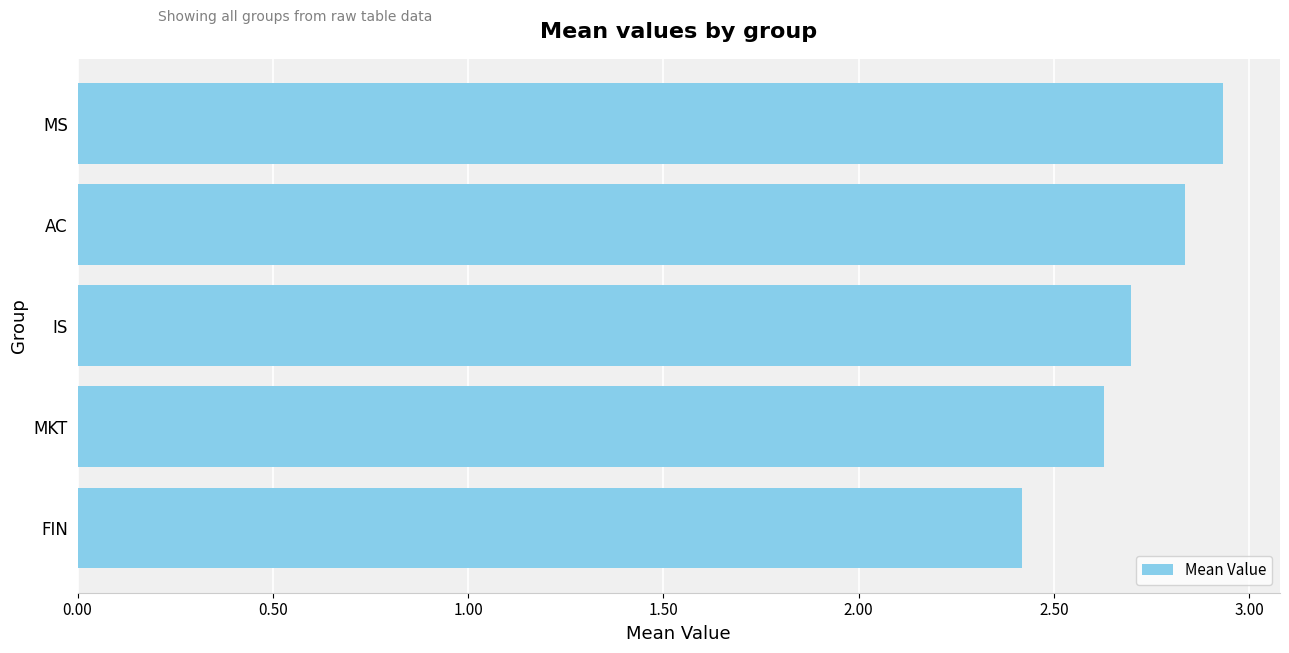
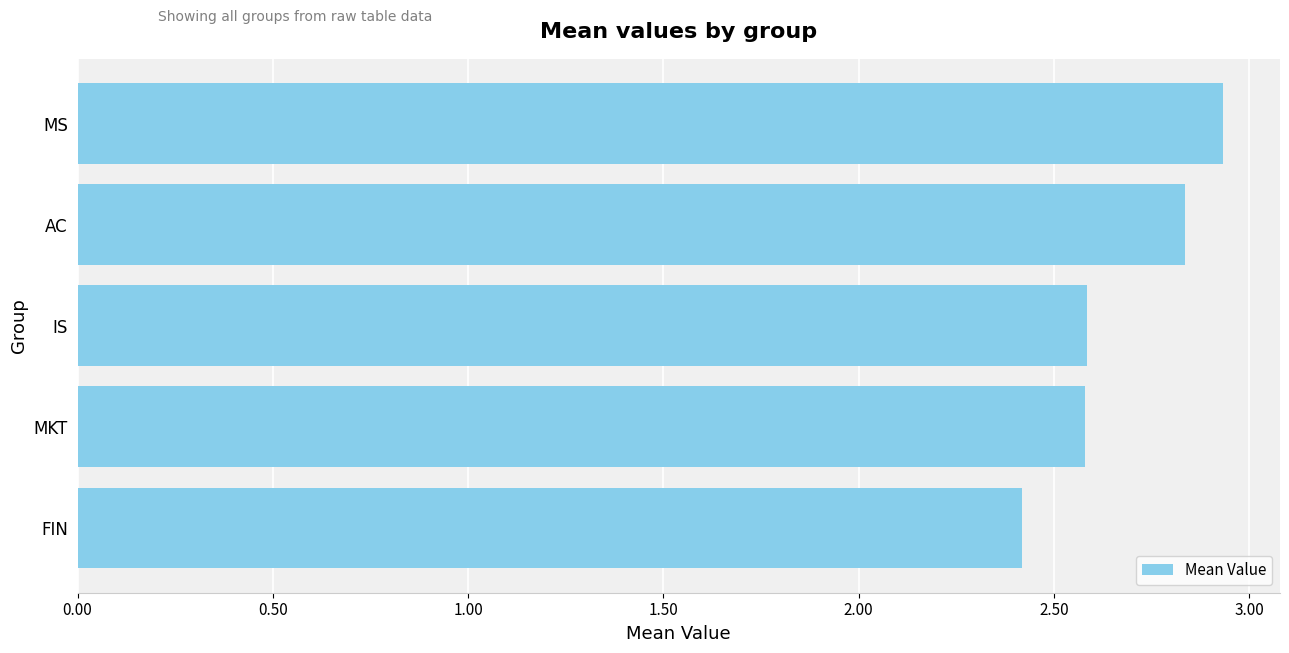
  {
    "MS": 2.93,
    "AC": 2.83,
-   "IS": 2.70,
-   "MKT": 2.63,
+   "IS": 2.58,
+   "MKT": 2.58,
    "FIN": 2.42
  }
